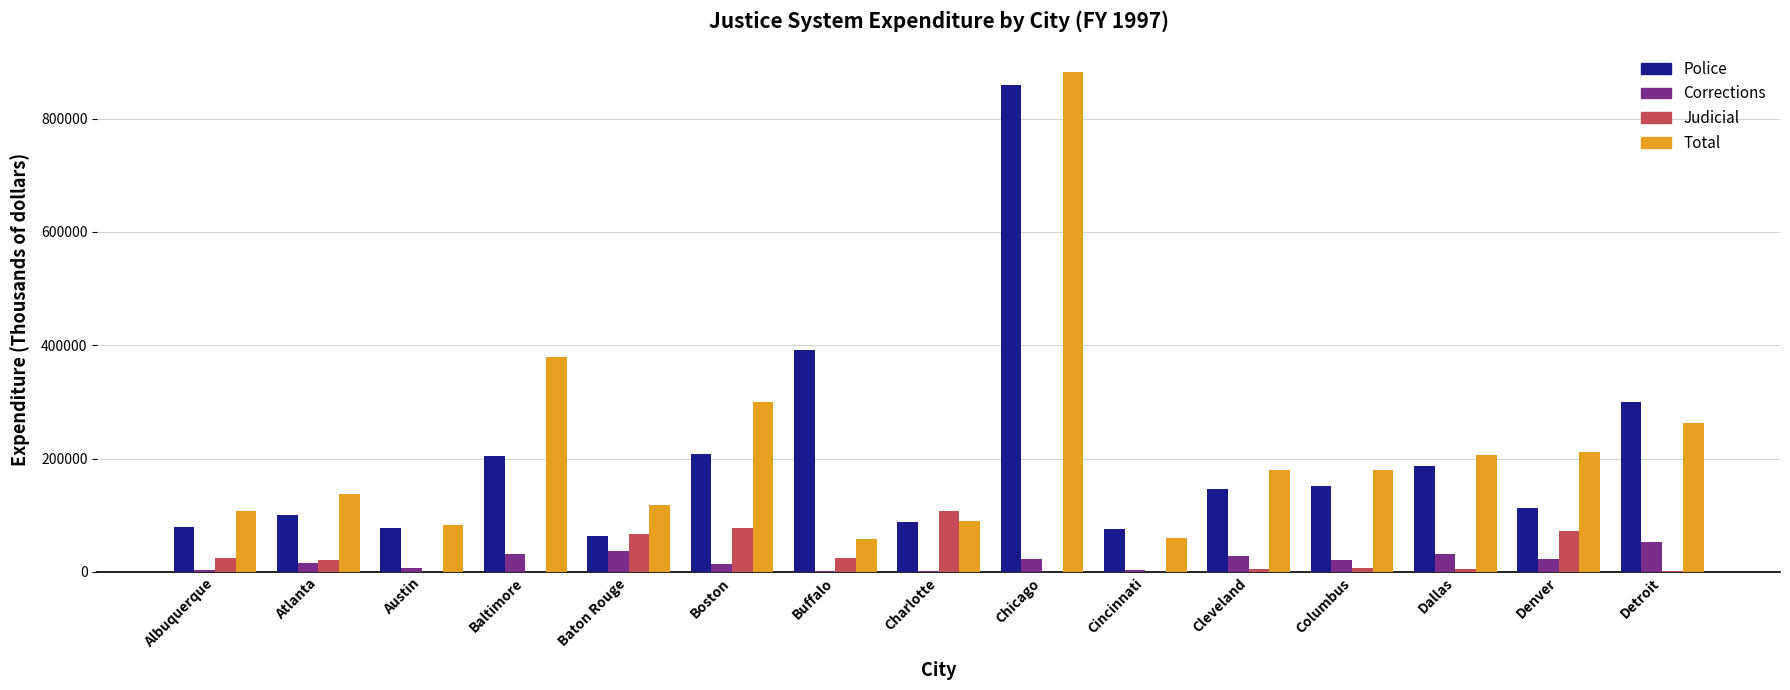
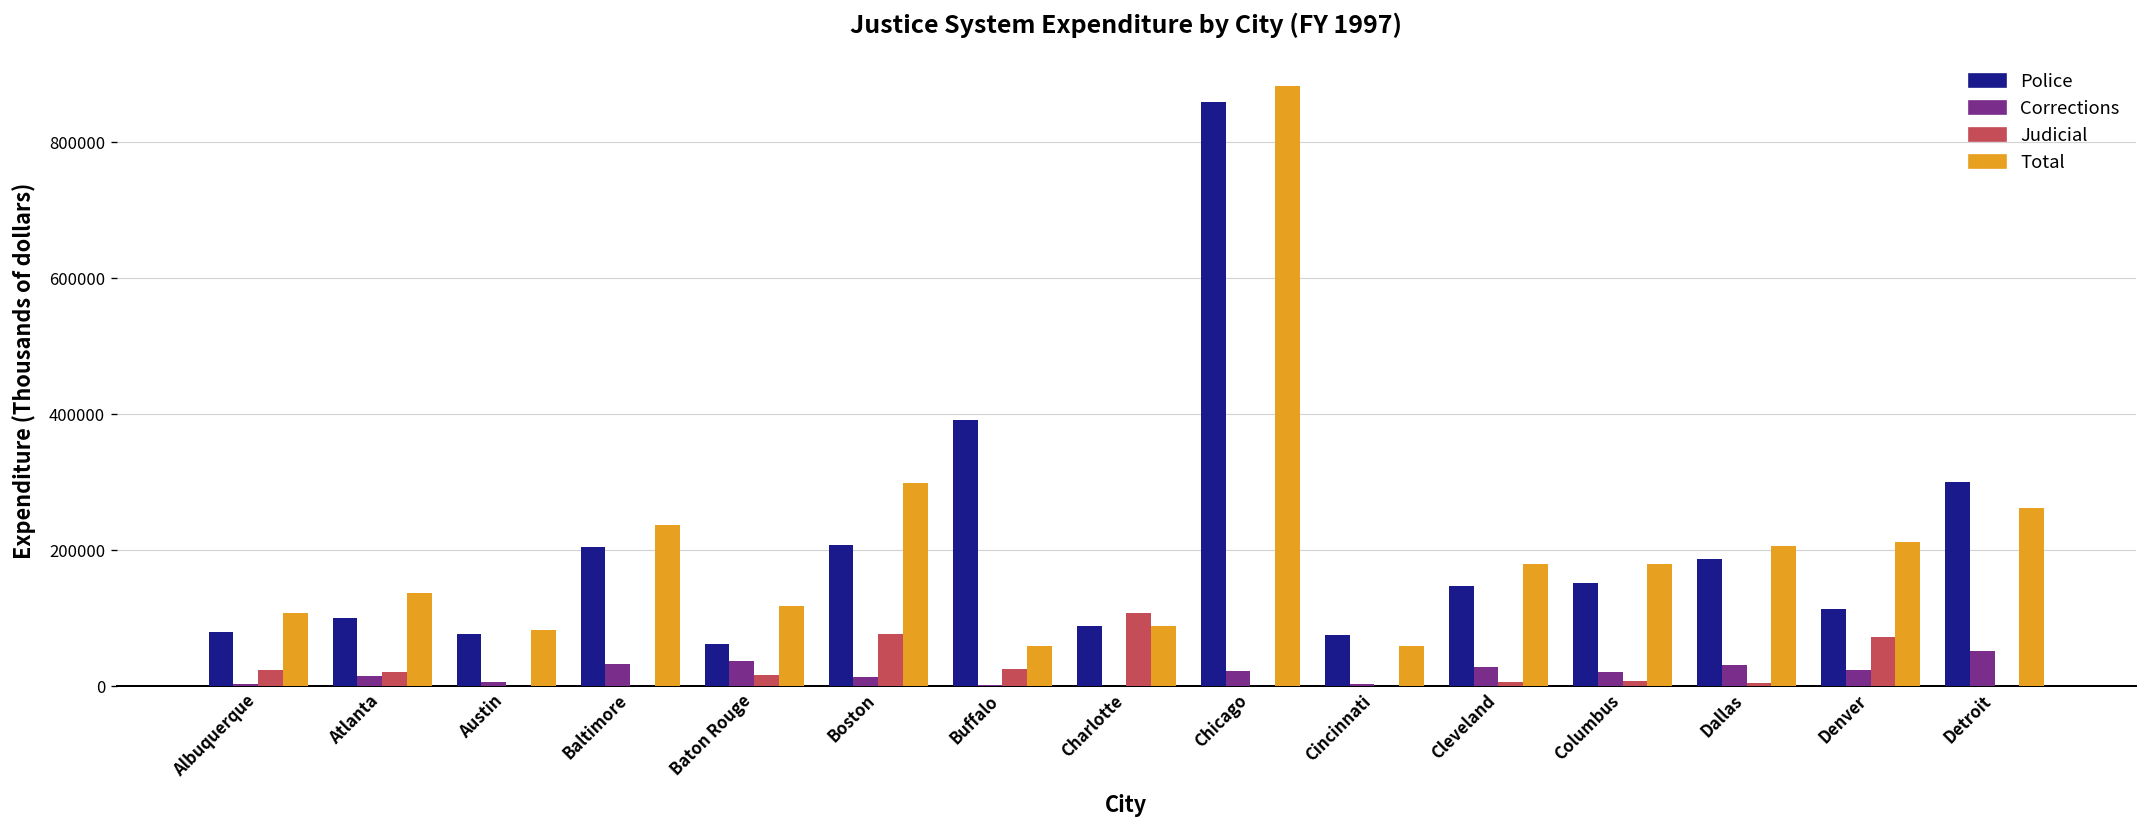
  {
    "Police": {
      "Albuquerque": 80000,
      "Atlanta": 100000,
      "Austin": 80000,
      "Baltimore": 200000,
      "Baton Rouge": 60000,
      "Boston": 210000,
      "Buffalo": 390000,
      "Charlotte": 90000,
      "Chicago": 860000,
      "Cincinnati": 80000,
      "Cleveland": 150000,
      "Columbus": 150000,
      "Dallas": 190000,
      "Denver": 110000,
      "Detroit": 300000
    },
    "Corrections": {
      "Atlanta": 20000,
      "Austin": 10000,
      "Baltimore": 30000,
      "Baton Rouge": 40000,
      "Boston": 10000,
      "Chicago": 20000,
      "Cleveland": 30000,
      "Columbus": 20000,
      "Dallas": 30000,
      "Denver": 20000,
      "Detroit": 50000
    },
    "Judicial": {
      "Albuquerque": 20000,
      "Atlanta": 20000,
      "Austin": 0,
      "Baltimore": 0,
-     "Baton Rouge": 70000,
+     "Baton Rouge": 20000,
      "Boston": 80000,
      "Buffalo": 30000,
      "Charlotte": 110000,
      "Chicago": 0,
      "Cincinnati": 0,
      "Cleveland": 10000,
      "Columbus": 10000,
      "Dallas": 10000,
      "Denver": 70000
    },
    "Total": {
      "Albuquerque": 110000,
      "Atlanta": 140000,
      "Austin": 80000,
-     "Baltimore": 380000,
+     "Baltimore": 240000,
      "Baton Rouge": 120000,
      "Boston": 300000,
      "Buffalo": 60000,
      "Charlotte": 90000,
      "Chicago": 880000,
      "Cincinnati": 60000,
      "Cleveland": 180000,
      "Columbus": 180000,
      "Dallas": 210000,
      "Denver": 210000,
      "Detroit": 260000
    }
  }
